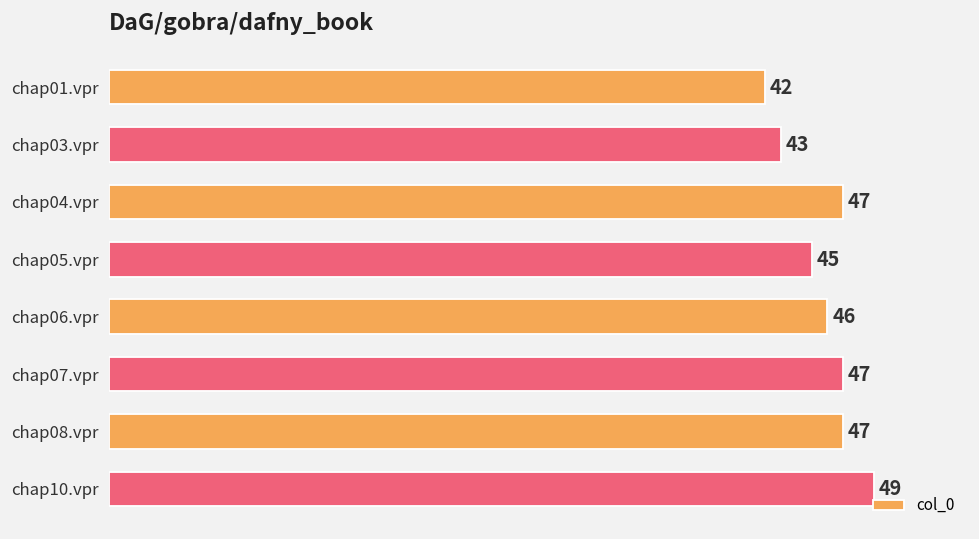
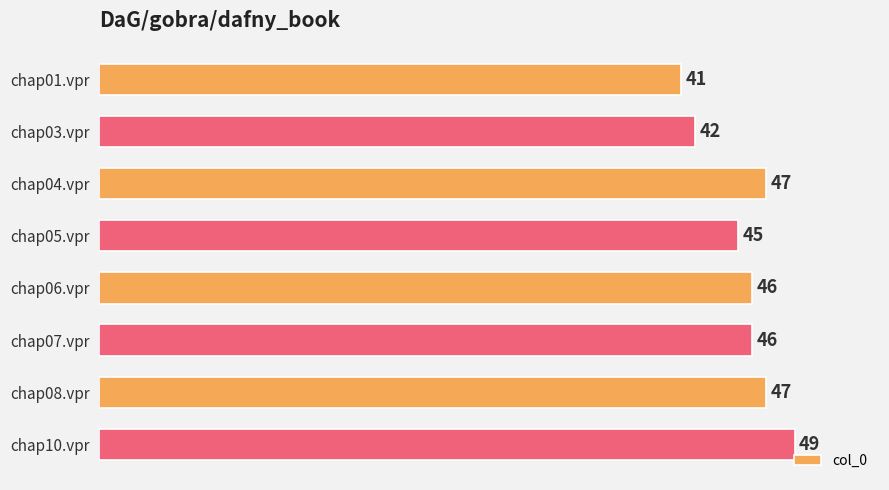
  {
-   "chap01.vpr": 42,
-   "chap03.vpr": 43,
+   "chap01.vpr": 41,
+   "chap03.vpr": 42,
    "chap04.vpr": 47,
    "chap05.vpr": 45,
    "chap06.vpr": 46,
-   "chap07.vpr": 47,
+   "chap07.vpr": 46,
    "chap08.vpr": 47,
    "chap10.vpr": 49
  }
